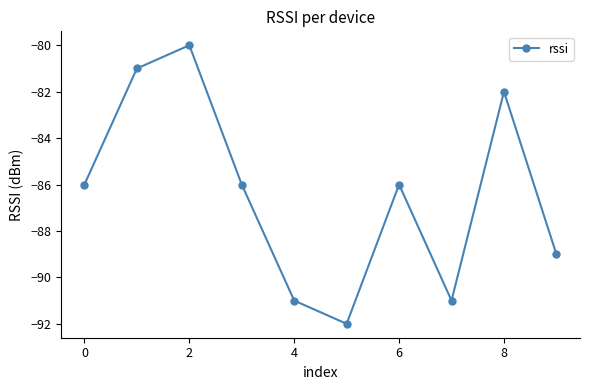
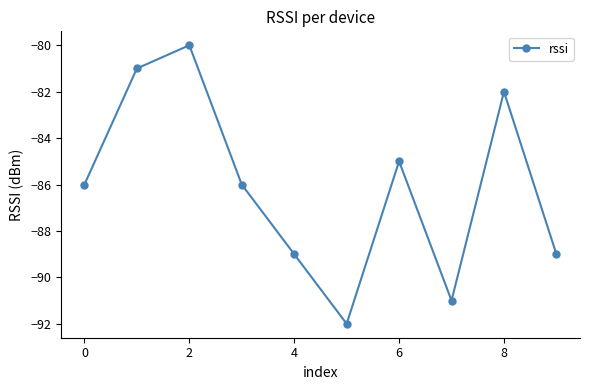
  {
    "0": -86,
    "2": -80,
-   "4": -91,
-   "6": -86,
+   "4": -89,
+   "6": -85,
    "8": -82
  }
